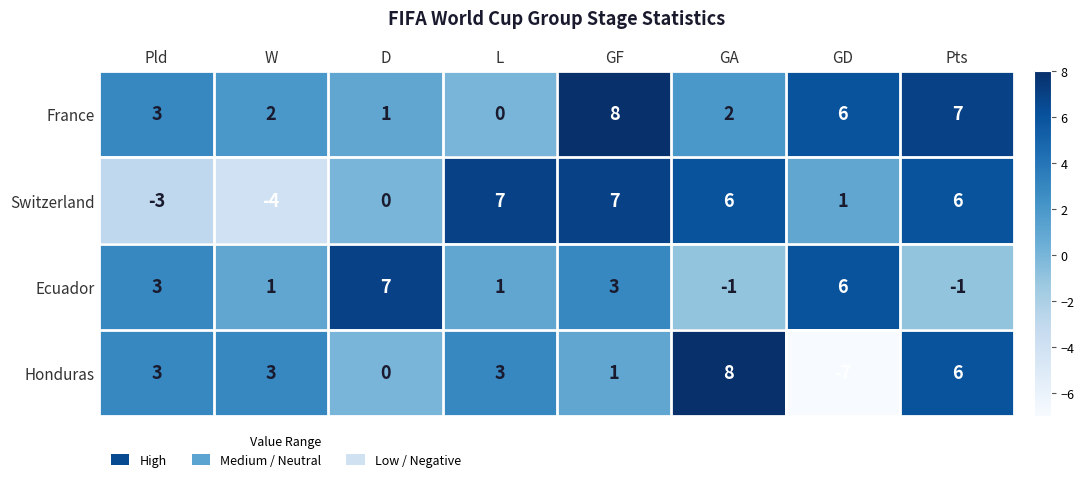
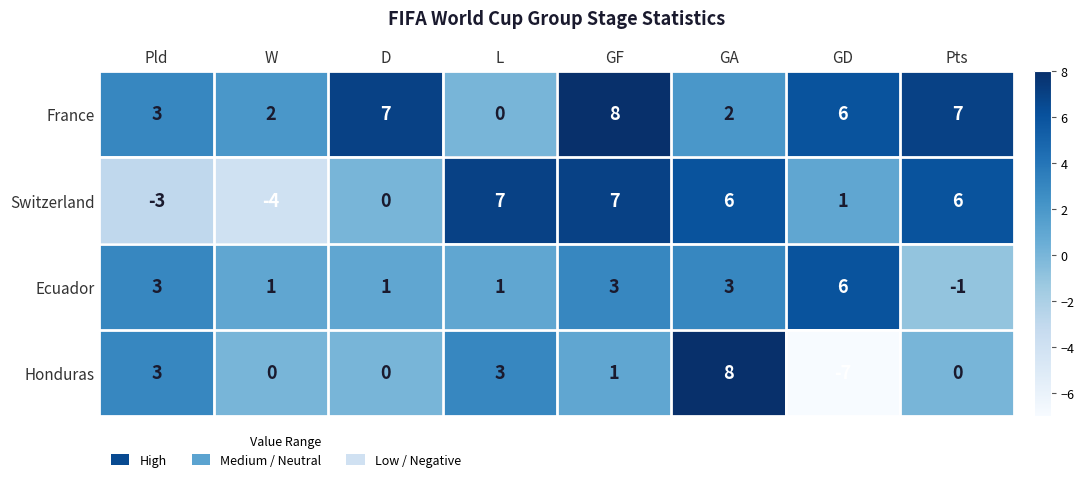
  {
    "France": {
      "Pld": 3,
      "W": 2,
-     "D": 1,
+     "D": 7,
      "L": 0,
      "GF": 8,
      "GA": 2,
      "GD": 6,
      "Pts": 7
    },
    "Switzerland": {
      "Pld": -3,
      "W": -4,
      "D": 0,
      "L": 7,
      "GF": 7,
      "GA": 6,
      "GD": 1,
      "Pts": 6
    },
    "Ecuador": {
      "Pld": 3,
      "W": 1,
-     "D": 7,
+     "D": 1,
      "L": 1,
      "GF": 3,
-     "GA": -1,
+     "GA": 3,
      "GD": 6,
      "Pts": -1
    },
    "Honduras": {
      "Pld": 3,
-     "W": 3,
+     "W": 0,
      "D": 0,
      "L": 3,
      "GF": 1,
      "GA": 8,
-     "Pts": 6
+     "Pts": 0
    }
  }
